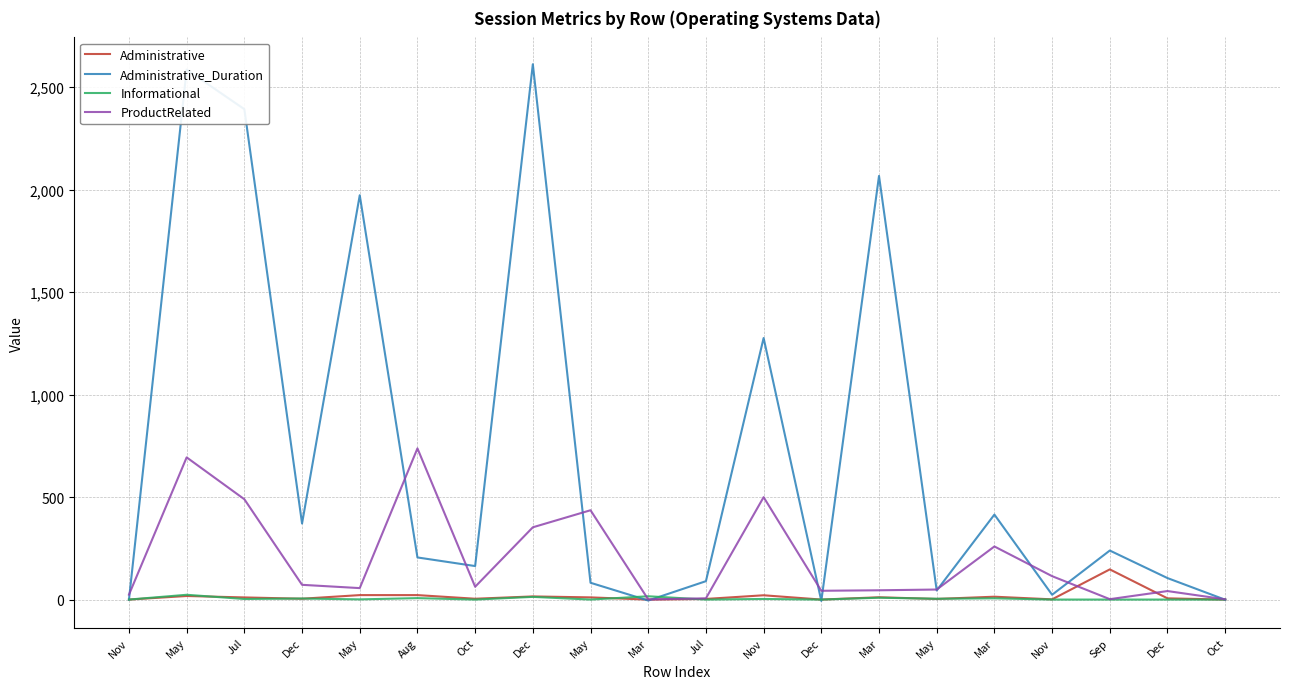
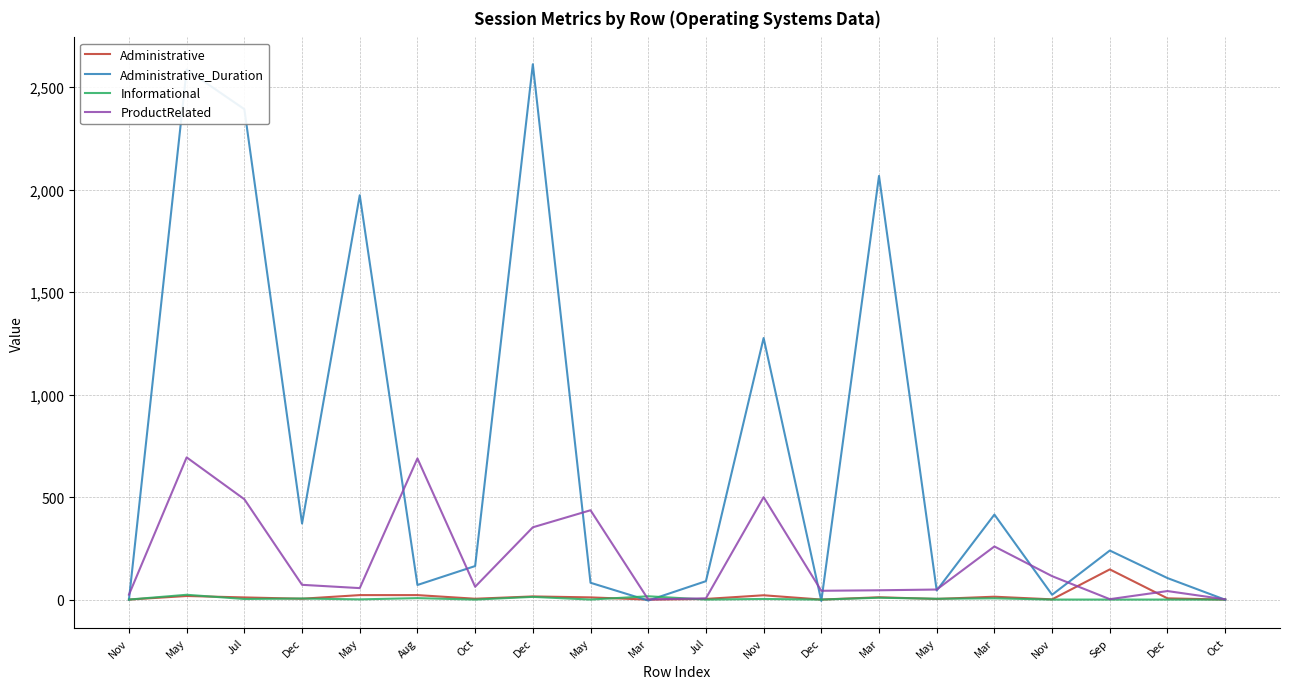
  {
    "Administrative": {
      "Aug": 20,
      "Sep": 150
    },
    "Administrative_Duration": {
-     "Aug": 210,
+     "Aug": 70,
      "Sep": 240
    },
    "Informational": {
      "Aug": 10
    },
    "ProductRelated": {
-     "Aug": 740
+     "Aug": 690
    }
  }
